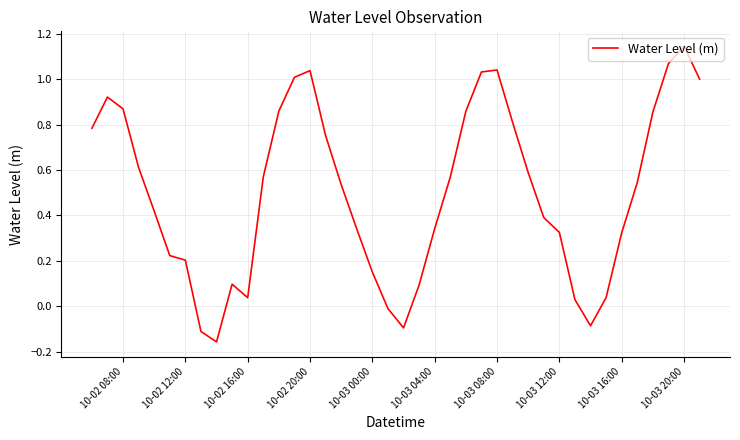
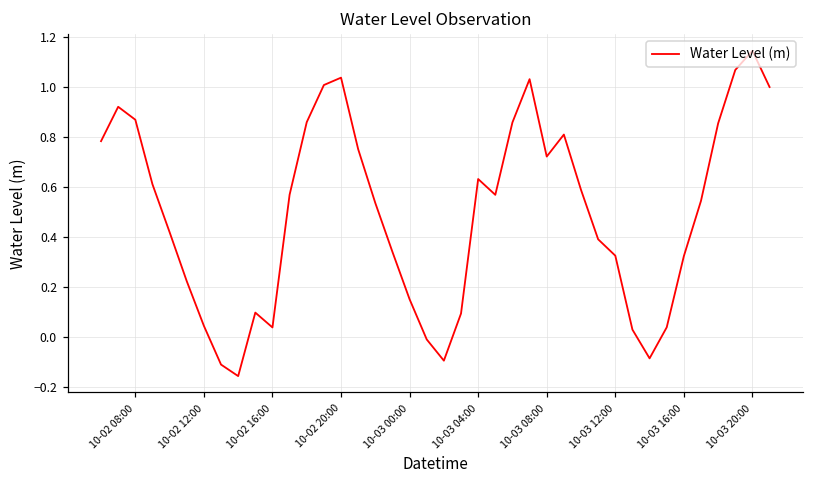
  {
    "10-02 08:00": 0.87,
-   "10-02 12:00": 0.20,
+   "10-02 12:00": 0.04,
    "10-02 16:00": 0.04,
    "10-02 20:00": 1.04,
    "10-03 00:00": 0.15,
-   "10-03 04:00": 0.34,
-   "10-03 08:00": 1.04,
+   "10-03 04:00": 0.63,
+   "10-03 08:00": 0.72,
    "10-03 12:00": 0.32,
    "10-03 16:00": 0.32
  }
